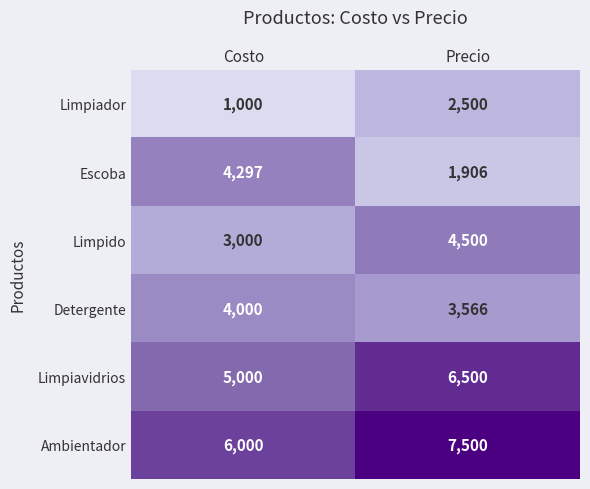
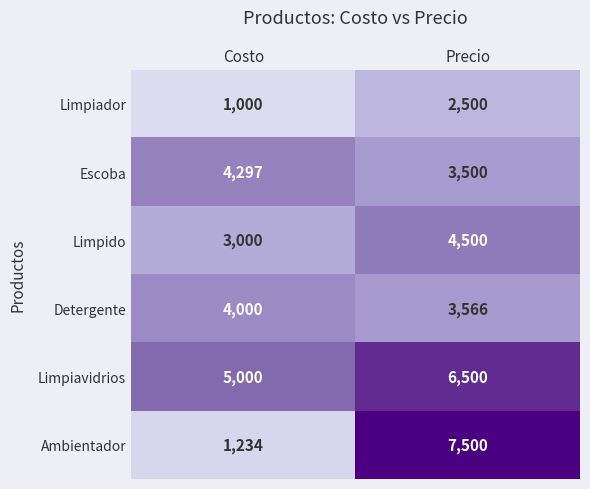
  {
    "Limpiador": {
      "Costo": "1,000",
      "Precio": "2,500"
    },
    "Escoba": {
      "Costo": "4,297",
-     "Precio": "1,906"
+     "Precio": "3,500"
    },
    "Limpido": {
      "Costo": "3,000",
      "Precio": "4,500"
    },
    "Detergente": {
      "Costo": "4,000",
      "Precio": "3,566"
    },
    "Limpiavidrios": {
      "Costo": "5,000",
      "Precio": "6,500"
    },
    "Ambientador": {
-     "Costo": "6,000",
+     "Costo": "1,234",
      "Precio": "7,500"
    }
  }
